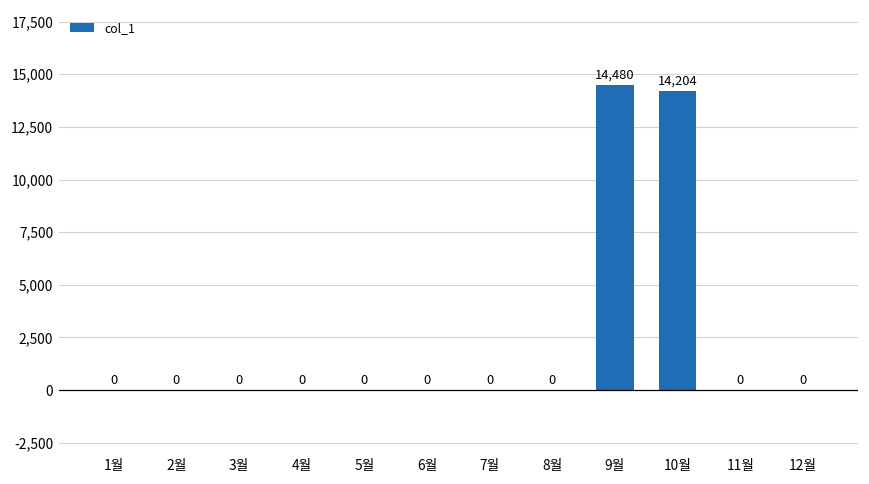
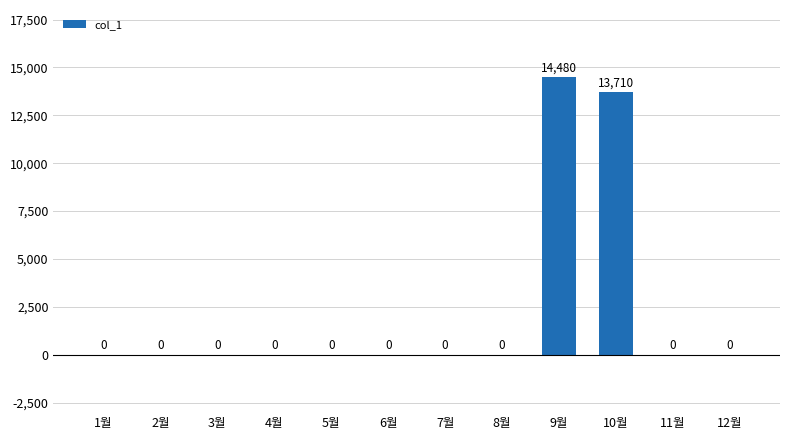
  {
    "1월": "0",
    "2월": "0",
    "3월": "0",
    "4월": "0",
    "5월": "0",
    "6월": "0",
    "7월": "0",
    "8월": "0",
    "9월": "14,480",
-   "10월": "14,204",
+   "10월": "13,710",
    "11월": "0",
    "12월": "0"
  }
